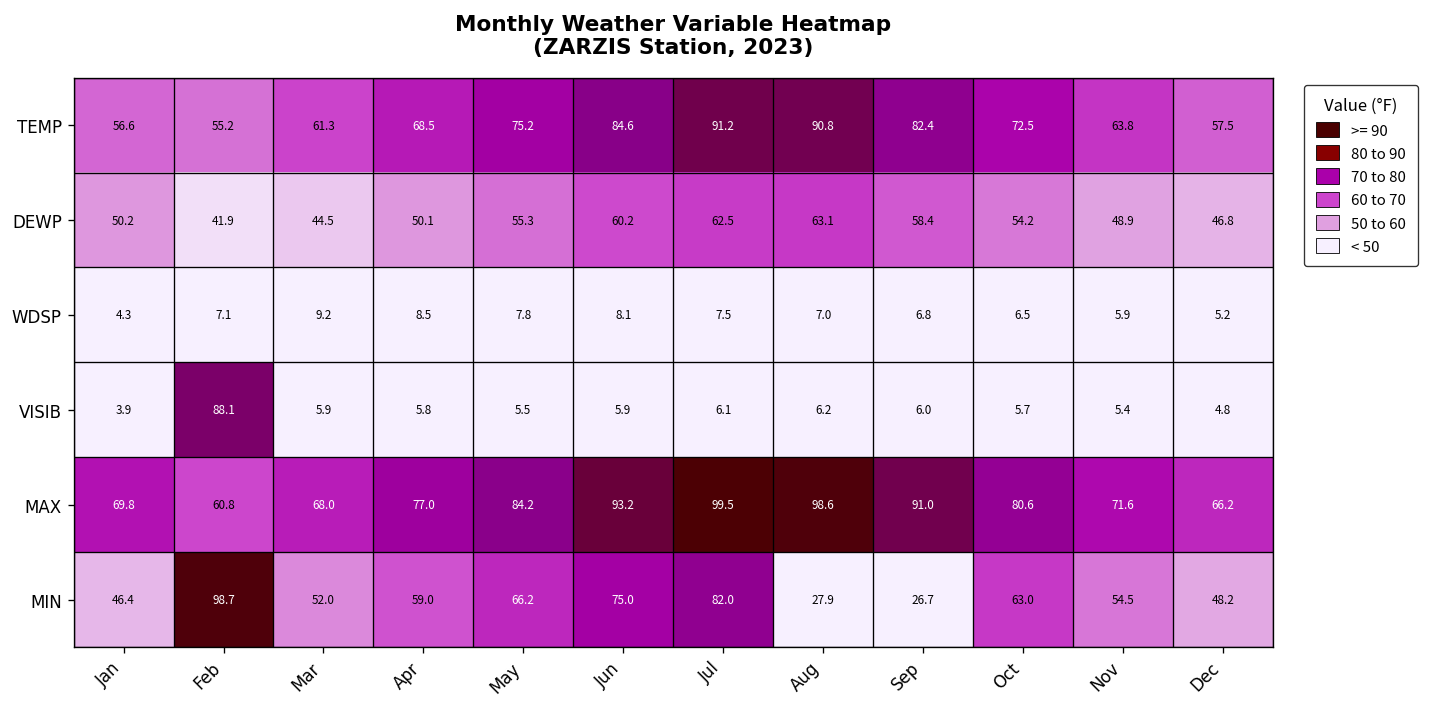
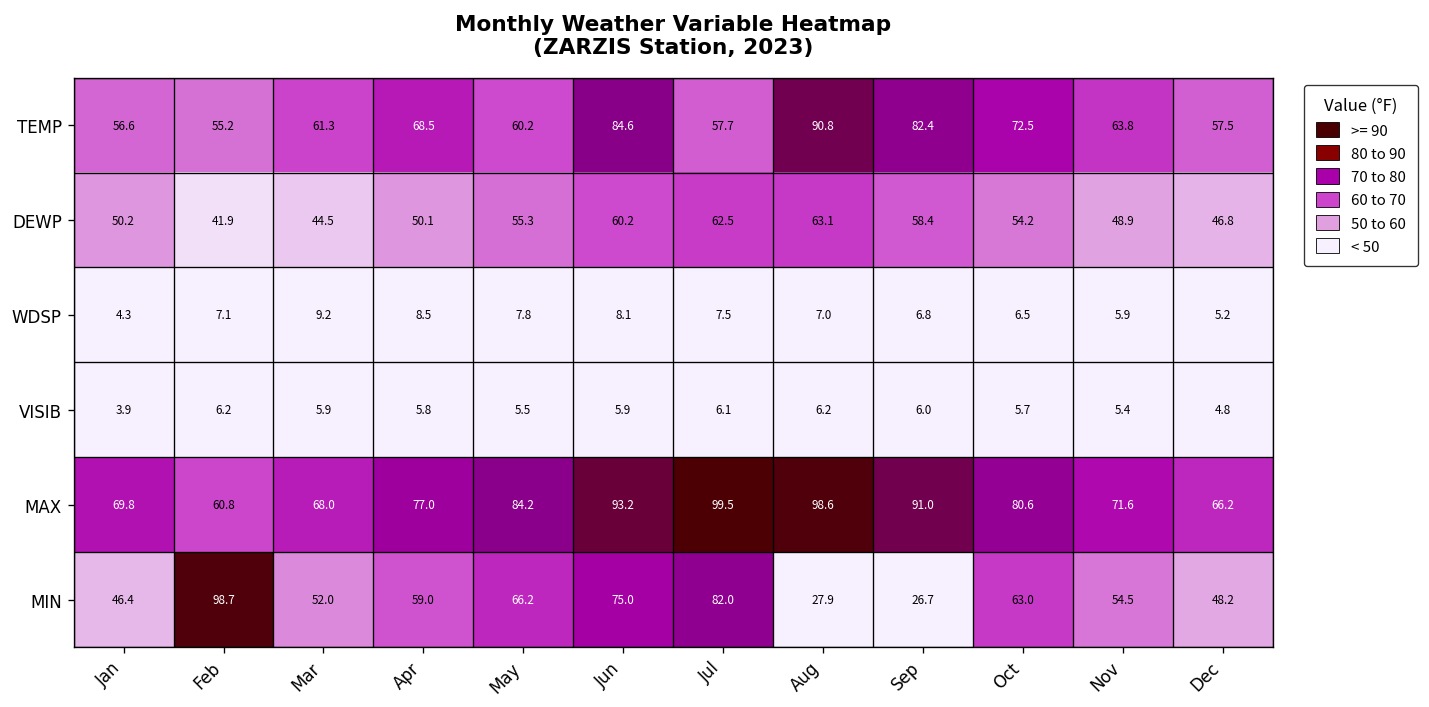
  {
    "TEMP": {
      "Jan": 56.6,
      "Feb": 55.2,
      "Mar": 61.3,
      "Apr": 68.5,
-     "May": 75.2,
+     "May": 60.2,
      "Jun": 84.6,
-     "Jul": 91.2,
+     "Jul": 57.7,
      "Aug": 90.8,
      "Sep": 82.4,
      "Oct": 72.5,
      "Nov": 63.8,
      "Dec": 57.5
    },
    "DEWP": {
      "Jan": 50.2,
      "Feb": 41.9,
      "Mar": 44.5,
      "Apr": 50.1,
      "May": 55.3,
      "Jun": 60.2,
      "Jul": 62.5,
      "Aug": 63.1,
      "Sep": 58.4,
      "Oct": 54.2,
      "Nov": 48.9,
      "Dec": 46.8
    },
    "WDSP": {
      "Jan": 4.3,
      "Feb": 7.1,
      "Mar": 9.2,
      "Apr": 8.5,
      "May": 7.8,
      "Jun": 8.1,
      "Jul": 7.5,
      "Aug": 7.0,
      "Sep": 6.8,
      "Oct": 6.5,
      "Nov": 5.9,
      "Dec": 5.2
    },
    "VISIB": {
      "Jan": 3.9,
-     "Feb": 88.1,
+     "Feb": 6.2,
      "Mar": 5.9,
      "Apr": 5.8,
      "May": 5.5,
      "Jun": 5.9,
      "Jul": 6.1,
      "Aug": 6.2,
      "Sep": 6.0,
      "Oct": 5.7,
      "Nov": 5.4,
      "Dec": 4.8
    },
    "MAX": {
      "Jan": 69.8,
      "Feb": 60.8,
      "Mar": 68.0,
      "Apr": 77.0,
      "May": 84.2,
      "Jun": 93.2,
      "Jul": 99.5,
      "Aug": 98.6,
      "Sep": 91.0,
      "Oct": 80.6,
      "Nov": 71.6,
      "Dec": 66.2
    },
    "MIN": {
      "Jan": 46.4,
      "Feb": 98.7,
      "Mar": 52.0,
      "Apr": 59.0,
      "May": 66.2,
      "Jun": 75.0,
      "Jul": 82.0,
      "Aug": 27.9,
      "Sep": 26.7,
      "Oct": 63.0,
      "Nov": 54.5,
      "Dec": 48.2
    }
  }
